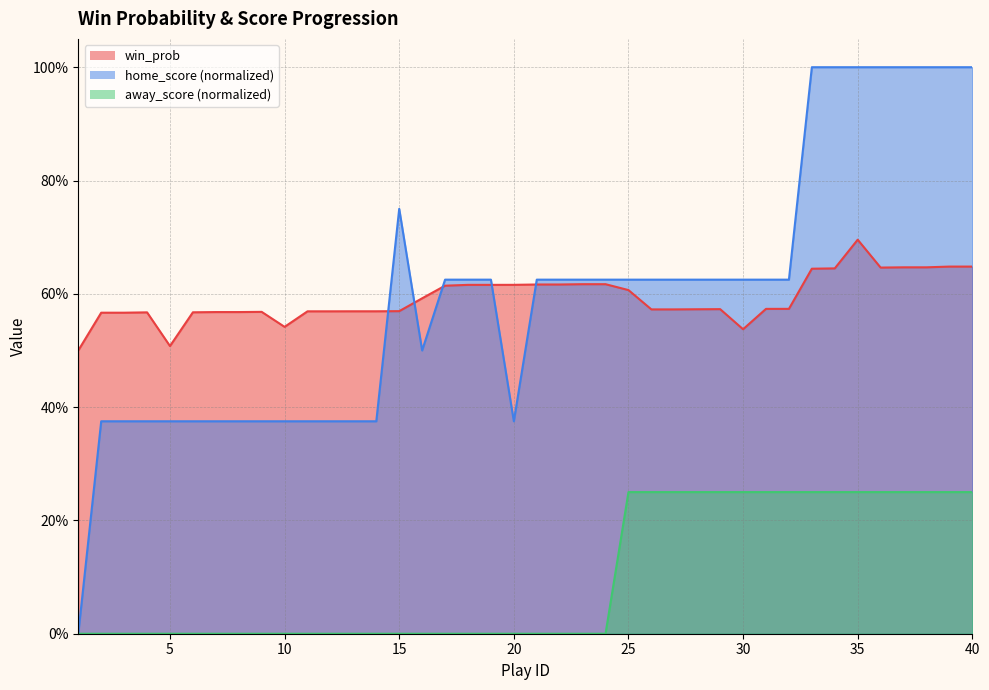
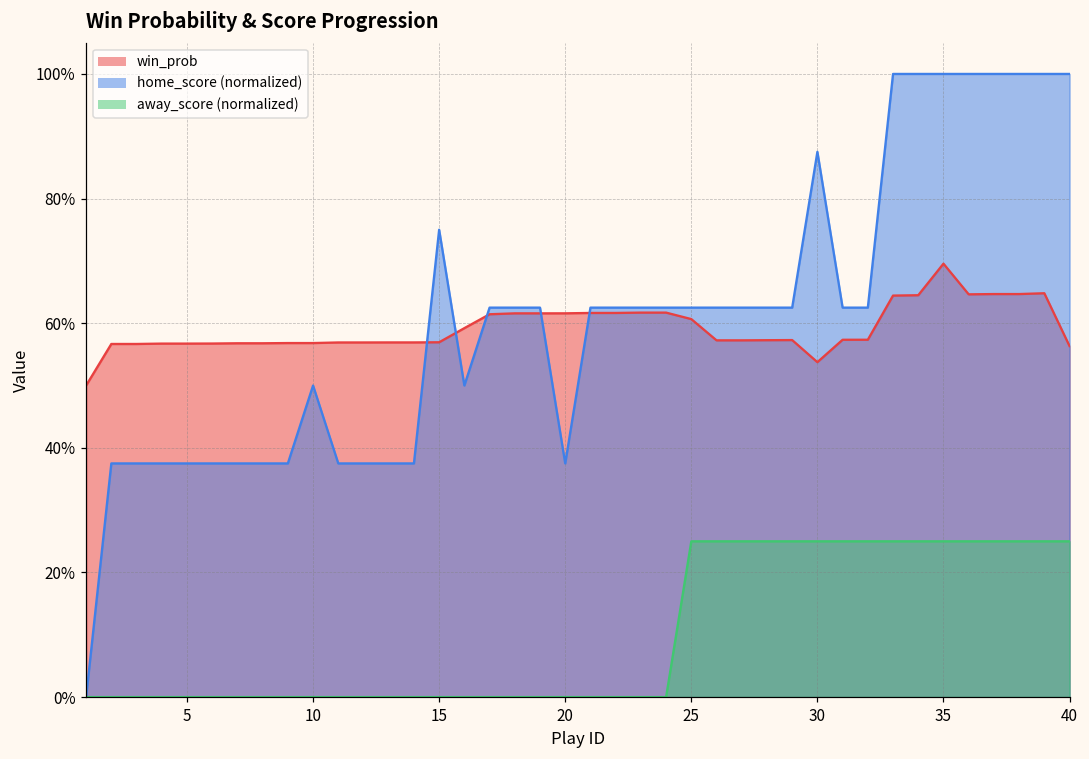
  {
    "win_prob": {
-     "5": "51%",
-     "10": "54%",
+     "5": "57%",
+     "10": "57%",
      "15": "57%",
      "20": "62%",
      "25": "61%",
      "30": "54%",
      "35": "70%",
-     "40": "65%"
+     "40": "56%"
    },
    "home_score (normalized)": {
      "5": "38%",
-     "10": "38%",
+     "10": "50%",
      "15": "75%",
      "20": "38%",
      "25": "63%",
-     "30": "63%",
+     "30": "88%",
      "35": "100%",
      "40": "100%"
    },
    "away_score (normalized)": {
      "5": "0%",
      "10": "0%",
      "15": "0%",
      "20": "0%",
      "25": "25%",
      "30": "25%",
      "35": "25%",
      "40": "25%"
    }
  }
